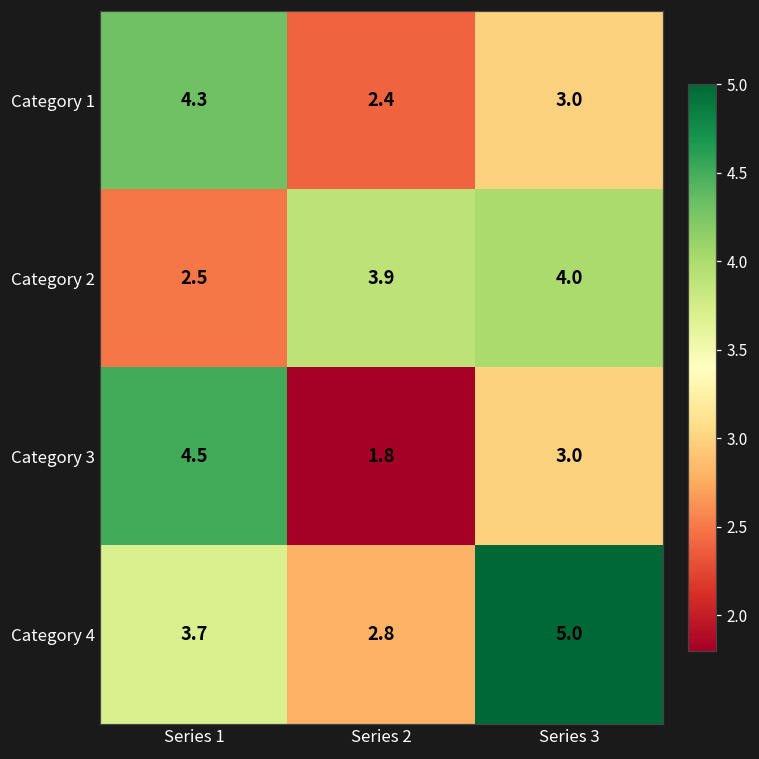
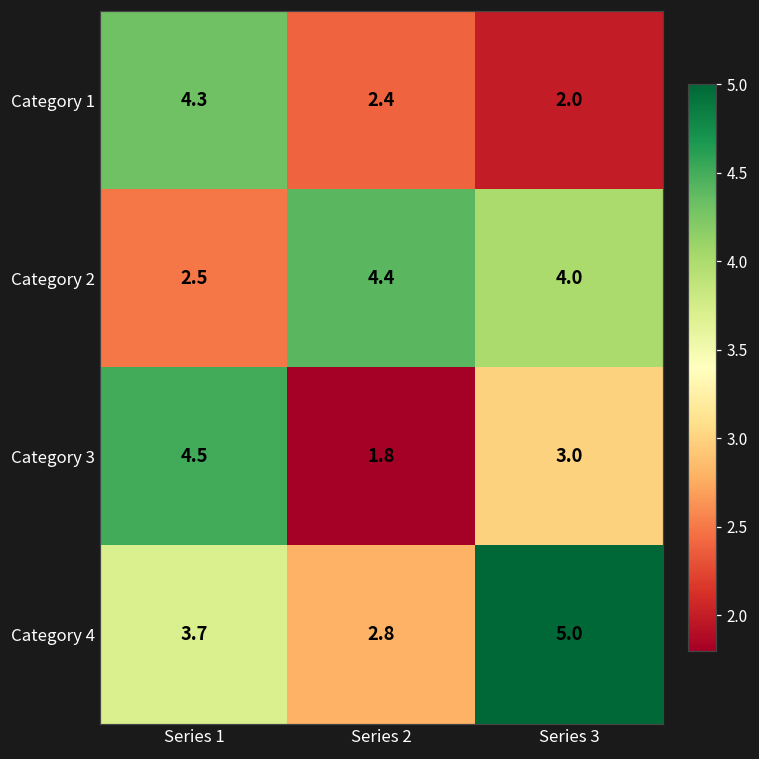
  {
    "Category 1": {
      "Series 1": 4.3,
      "Series 2": 2.4,
-     "Series 3": 3.0
+     "Series 3": 2.0
    },
    "Category 2": {
      "Series 1": 2.5,
-     "Series 2": 3.9,
+     "Series 2": 4.4,
      "Series 3": 4.0
    },
    "Category 3": {
      "Series 1": 4.5,
      "Series 2": 1.8,
      "Series 3": 3.0
    },
    "Category 4": {
      "Series 1": 3.7,
      "Series 2": 2.8,
      "Series 3": 5.0
    }
  }
